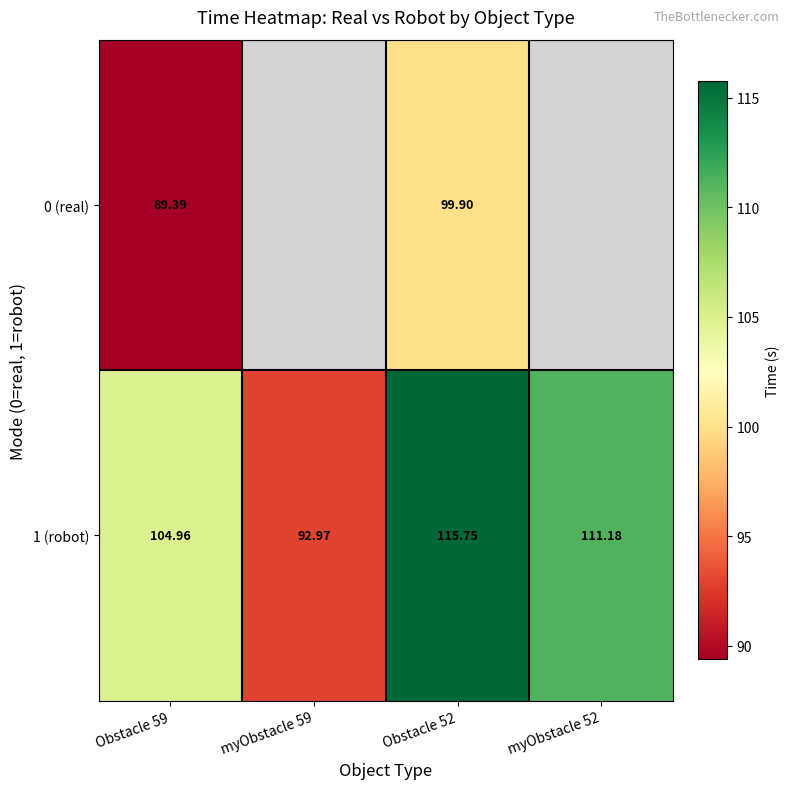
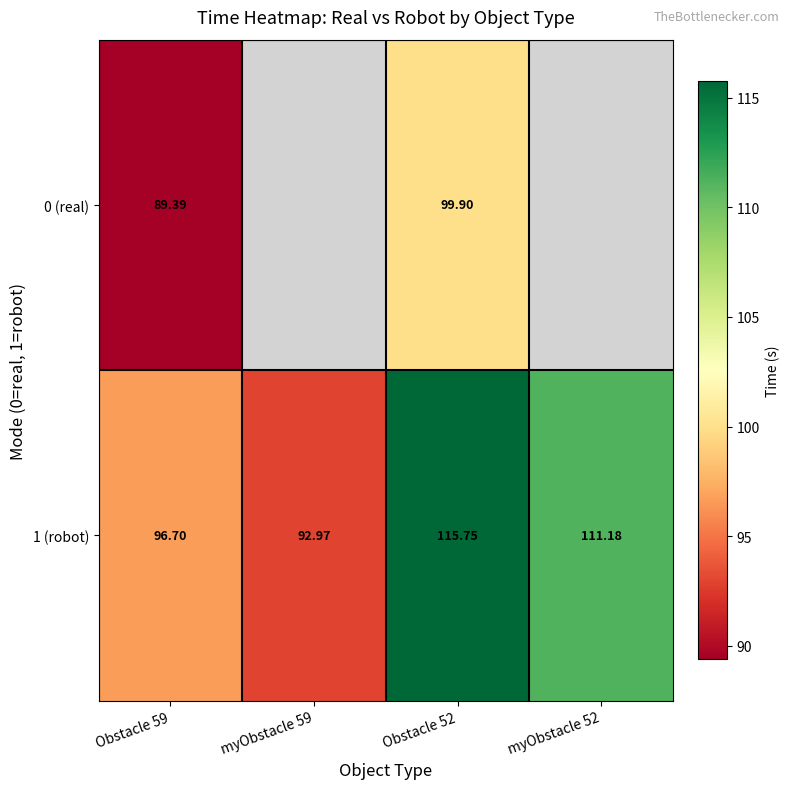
  {
    "0 (real)": {
      "Obstacle 59": 89.39,
      "Obstacle 52": 99.90
    },
    "1 (robot)": {
-     "Obstacle 59": 104.96,
+     "Obstacle 59": 96.70,
      "myObstacle 59": 92.97,
      "Obstacle 52": 115.75,
      "myObstacle 52": 111.18
    }
  }
